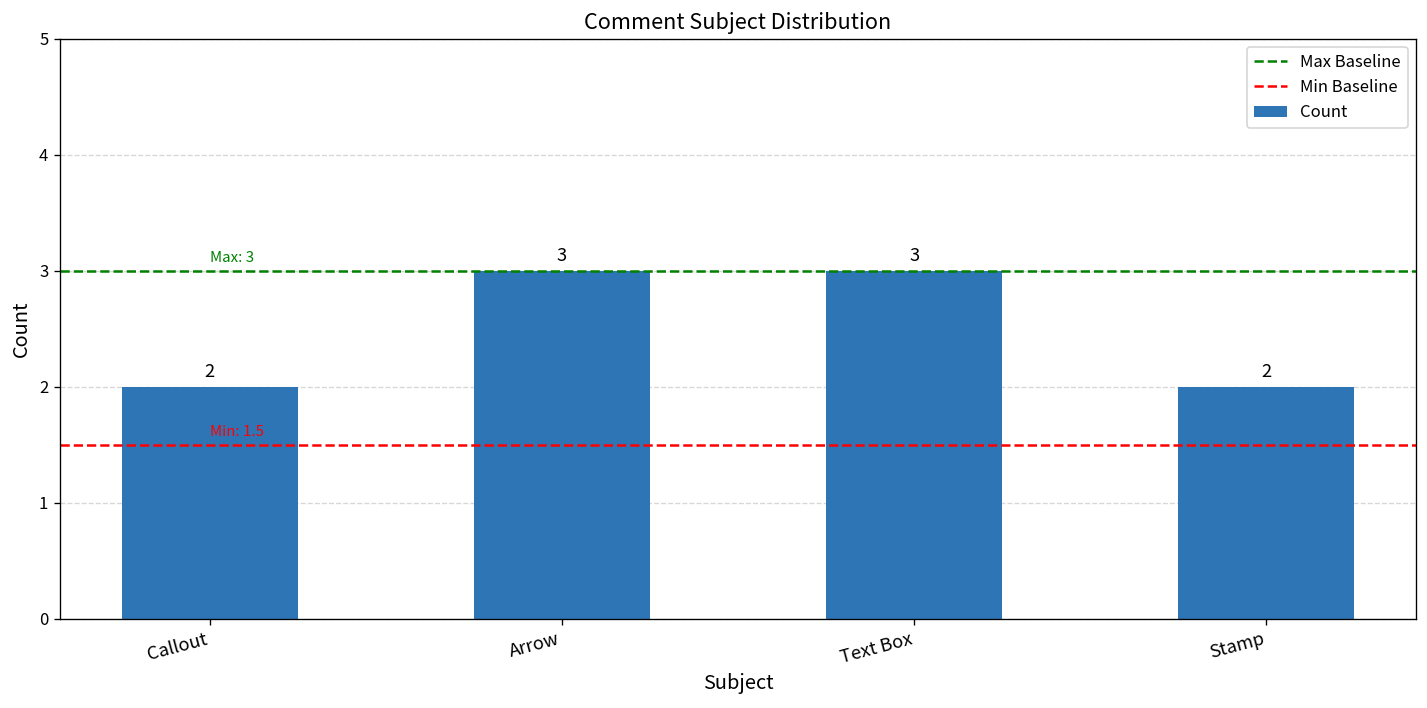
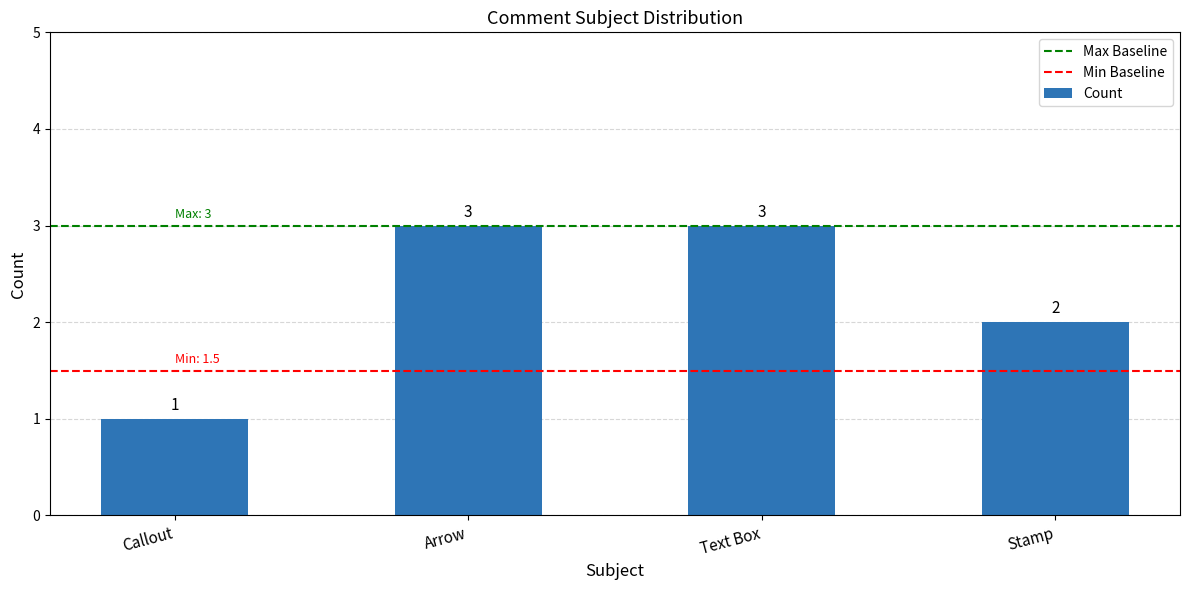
  {
-   "Callout": 2,
+   "Callout": 1,
    "Arrow": 3,
    "Text Box": 3,
    "Stamp": 2
  }
